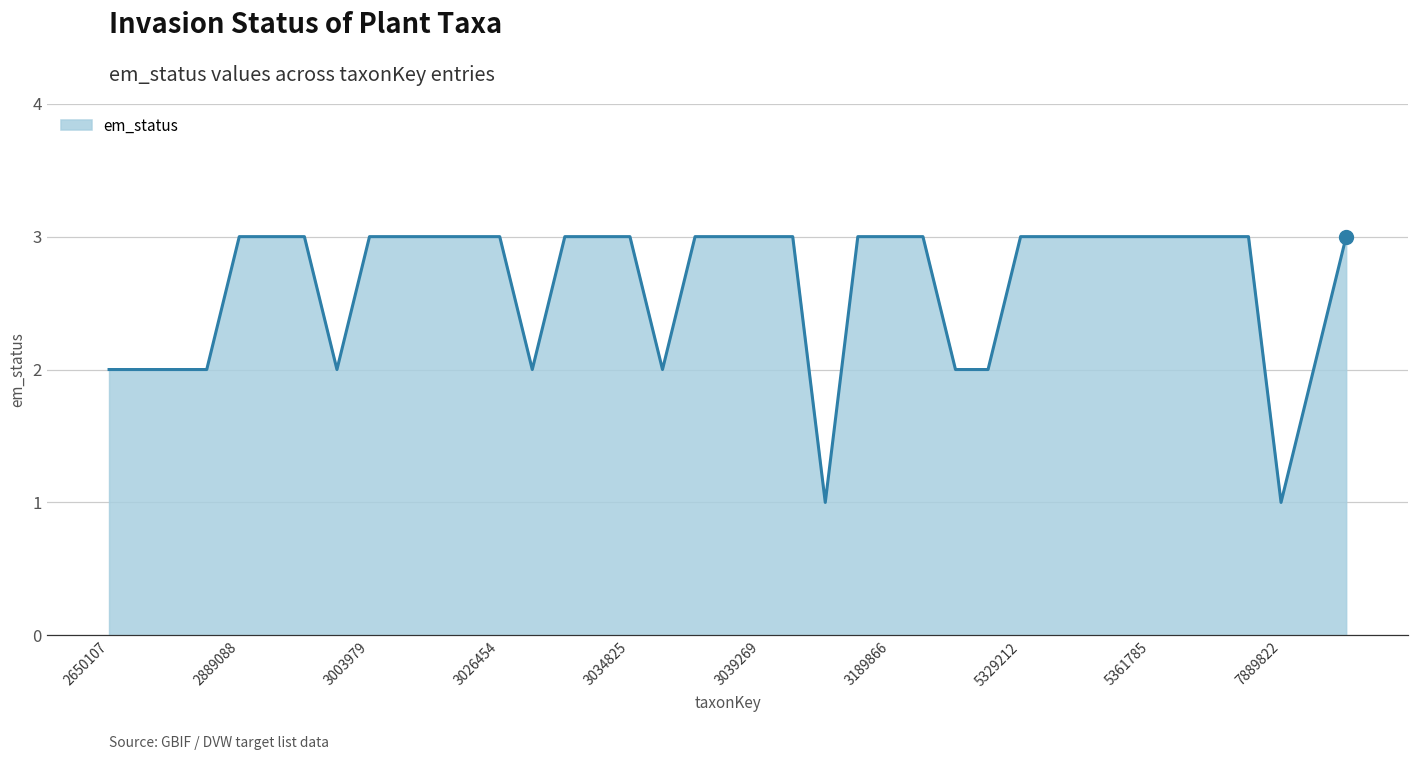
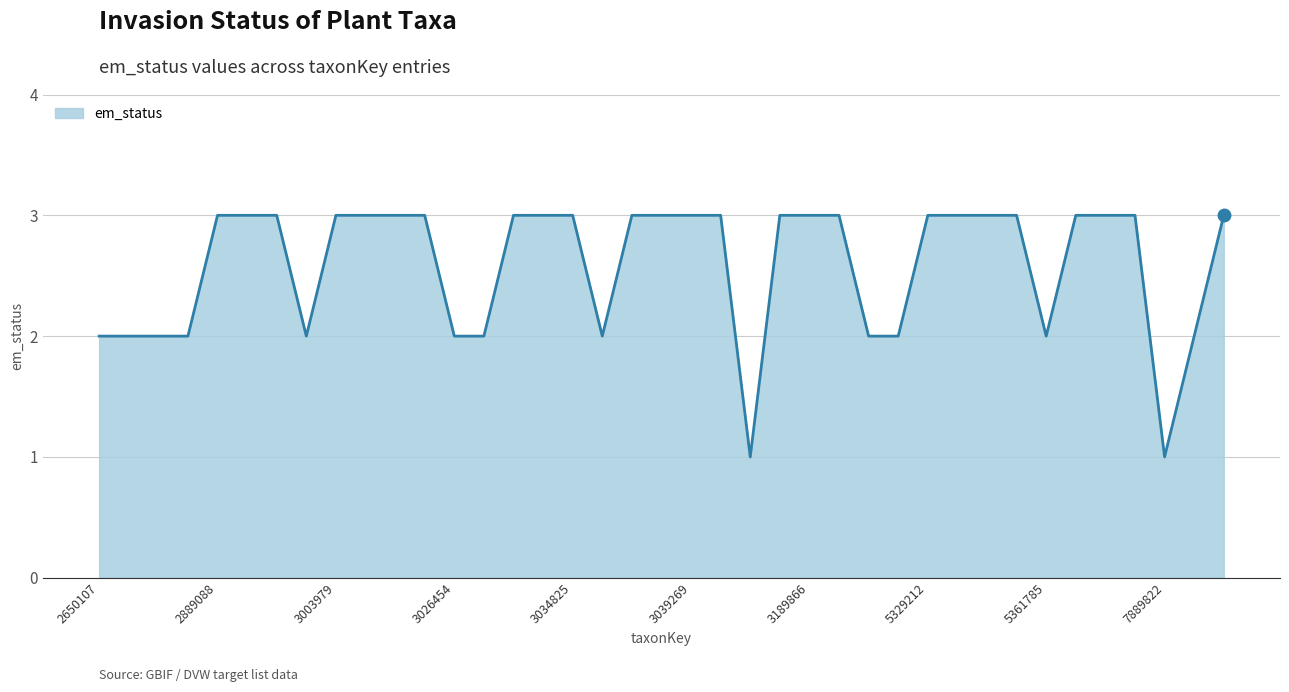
  {
    "em_status": {
      "2650107": 2,
      "2889088": 3,
      "3003979": 3,
-     "3026454": 3,
+     "3026454": 2,
      "3034825": 3,
      "3039269": 3,
      "3189866": 3,
      "5329212": 3,
-     "5361785": 3,
+     "5361785": 2,
      "7889822": 1
    }
  }
